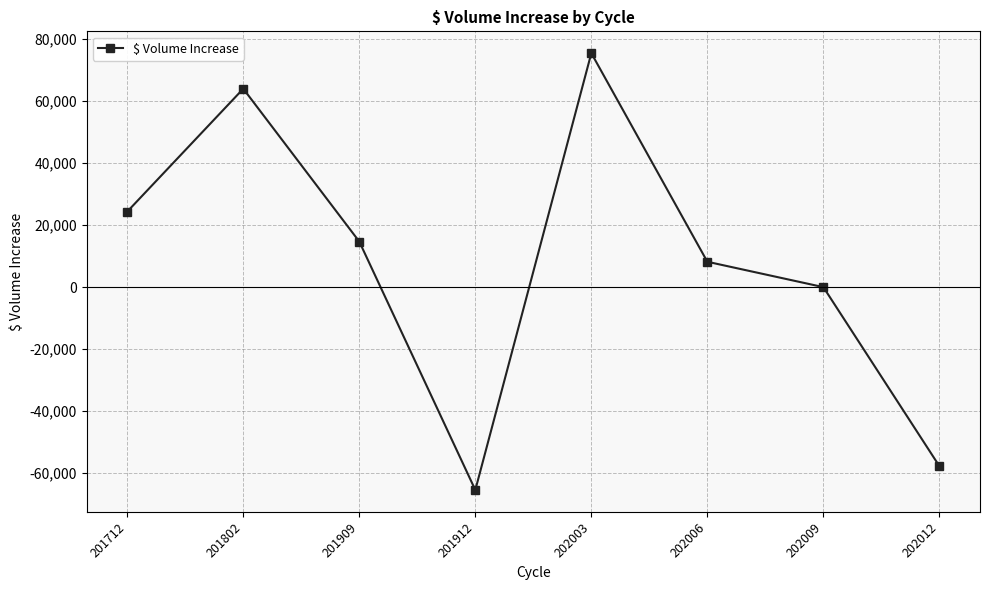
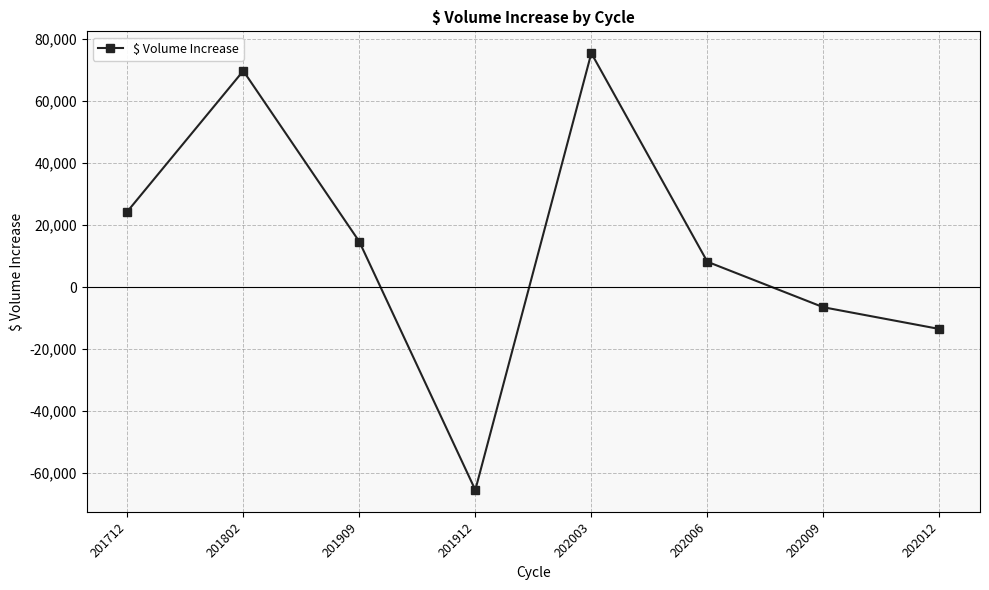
  {
    "201712": "24,000",
-   "201802": "64,000",
+   "201802": "70,000",
    "201909": "15,000",
    "201912": "-66,000",
    "202003": "75,000",
    "202006": "8,000",
-   "202009": "0",
-   "202012": "-58,000"
+   "202009": "-7,000",
+   "202012": "-14,000"
  }
